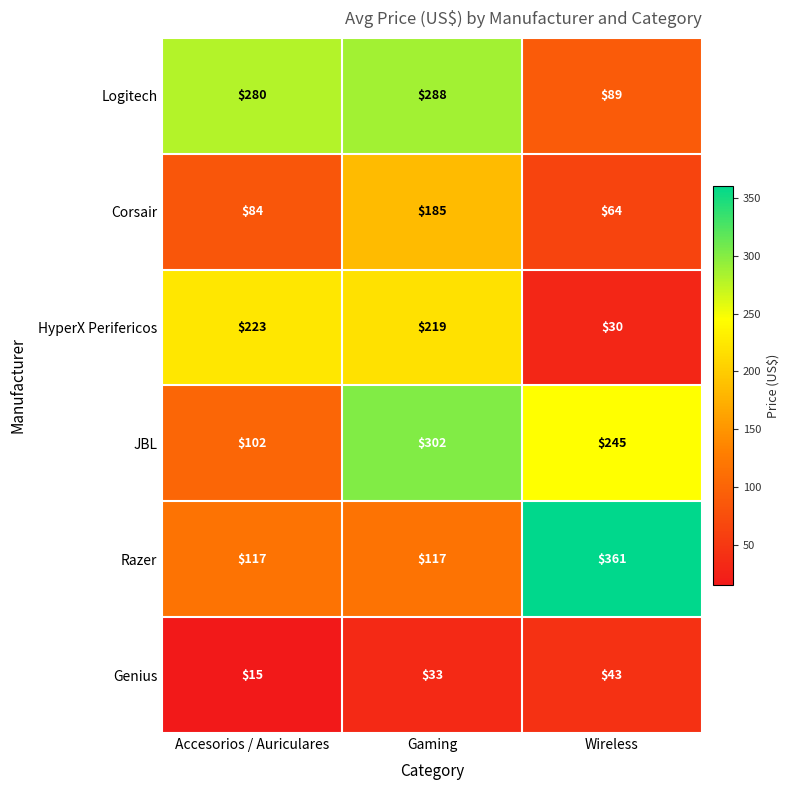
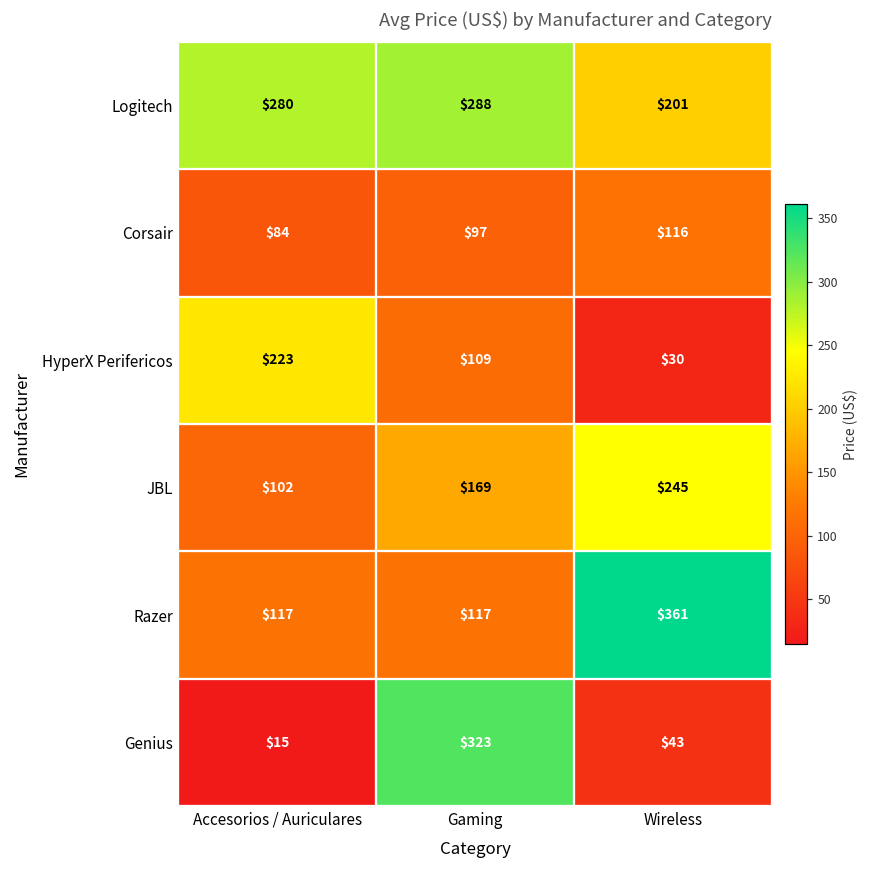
  {
    "Logitech": {
      "Accesorios / Auriculares": "$280",
      "Gaming": "$288",
-     "Wireless": "$89"
+     "Wireless": "$201"
    },
    "Corsair": {
      "Accesorios / Auriculares": "$84",
-     "Gaming": "$185",
-     "Wireless": "$64"
+     "Gaming": "$97",
+     "Wireless": "$116"
    },
    "HyperX Perifericos": {
      "Accesorios / Auriculares": "$223",
-     "Gaming": "$219",
+     "Gaming": "$109",
      "Wireless": "$30"
    },
    "JBL": {
      "Accesorios / Auriculares": "$102",
-     "Gaming": "$302",
+     "Gaming": "$169",
      "Wireless": "$245"
    },
    "Razer": {
      "Accesorios / Auriculares": "$117",
      "Gaming": "$117",
      "Wireless": "$361"
    },
    "Genius": {
      "Accesorios / Auriculares": "$15",
-     "Gaming": "$33",
+     "Gaming": "$323",
      "Wireless": "$43"
    }
  }
